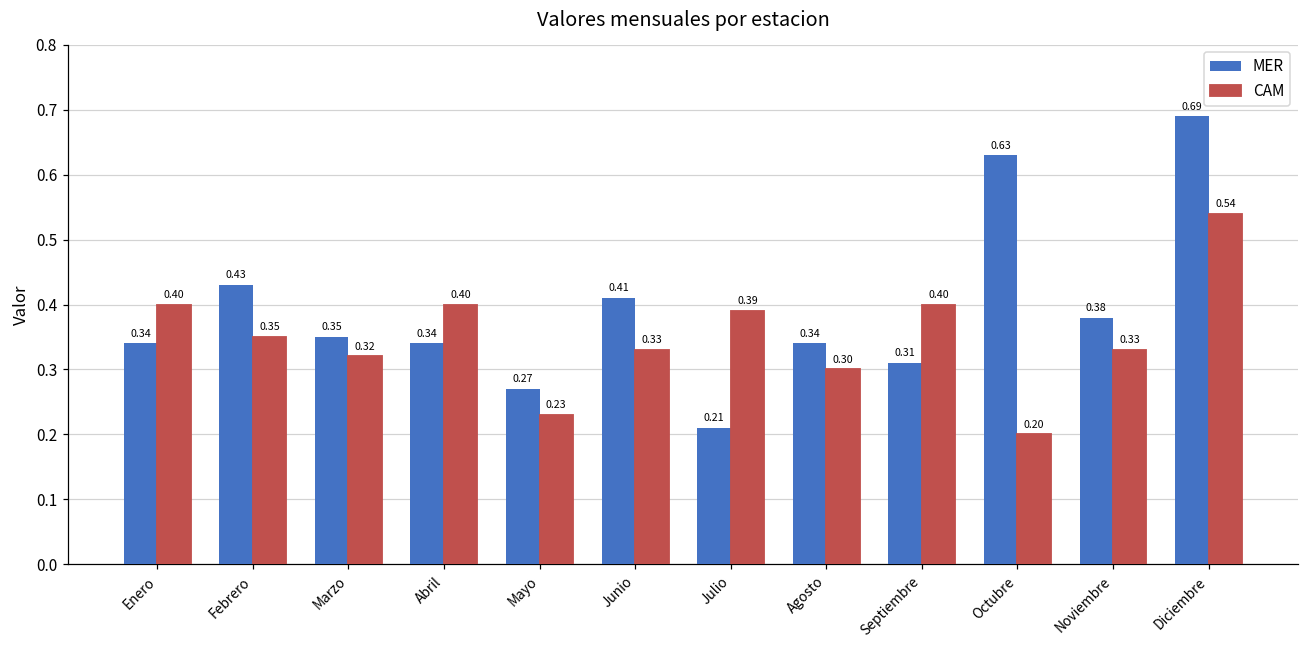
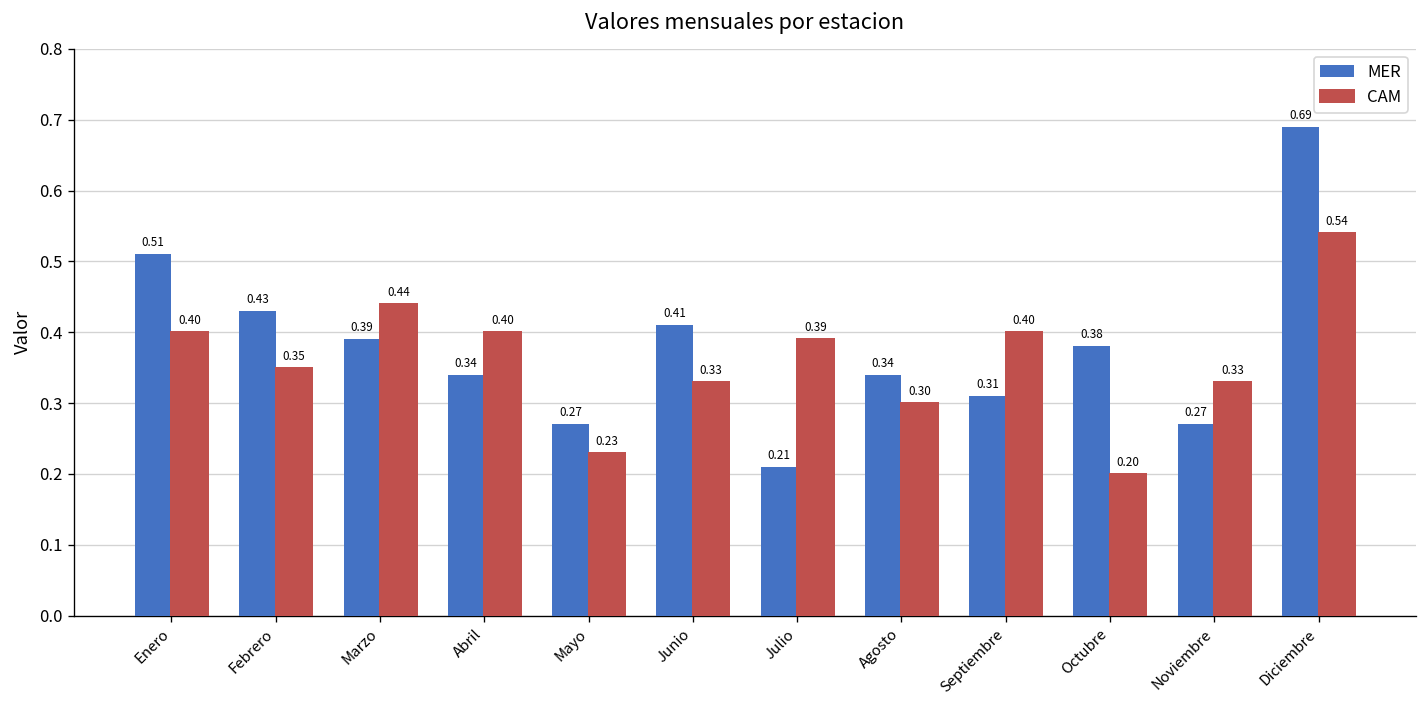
  {
    "MER": {
-     "Enero": 0.34,
+     "Enero": 0.51,
      "Febrero": 0.43,
-     "Marzo": 0.35,
+     "Marzo": 0.39,
      "Abril": 0.34,
      "Mayo": 0.27,
      "Junio": 0.41,
      "Julio": 0.21,
      "Agosto": 0.34,
      "Septiembre": 0.31,
-     "Octubre": 0.63,
-     "Noviembre": 0.38,
+     "Octubre": 0.38,
+     "Noviembre": 0.27,
      "Diciembre": 0.69
    },
    "CAM": {
      "Enero": 0.40,
      "Febrero": 0.35,
-     "Marzo": 0.32,
+     "Marzo": 0.44,
      "Abril": 0.40,
      "Mayo": 0.23,
      "Junio": 0.33,
      "Julio": 0.39,
      "Agosto": 0.30,
      "Septiembre": 0.40,
      "Octubre": 0.20,
      "Noviembre": 0.33,
      "Diciembre": 0.54
    }
  }
